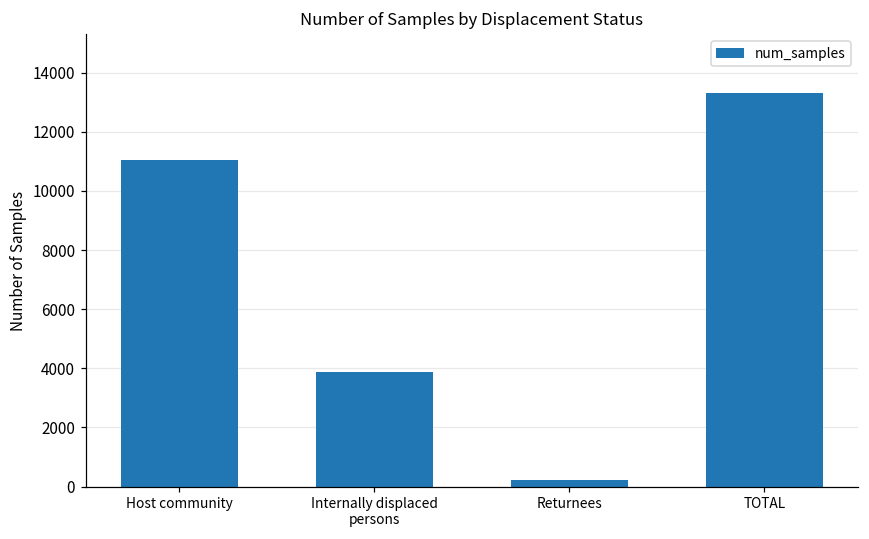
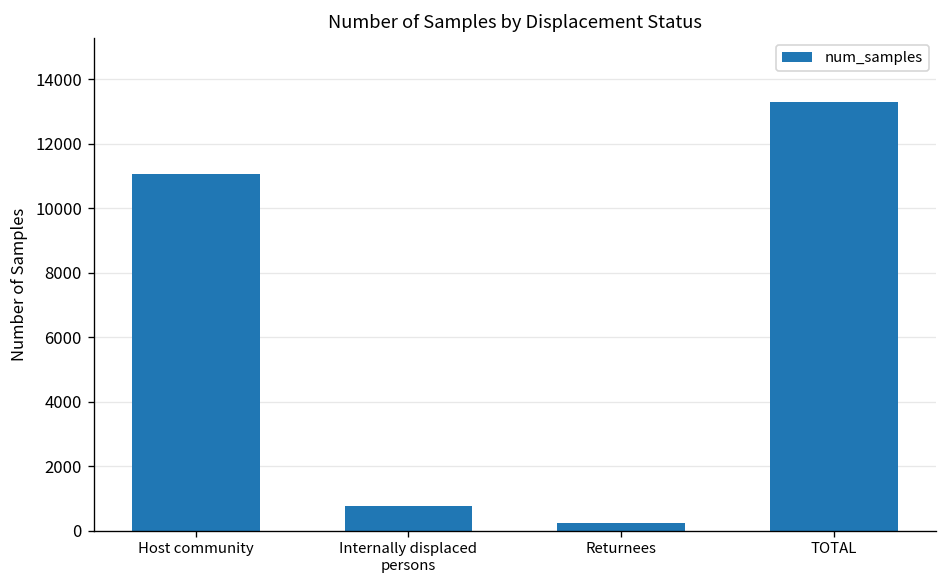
  {
    "Host community": 11100,
-   "Internally displaced persons": 3900,
+   "Internally displaced persons": 800,
    "Returnees": 200,
    "TOTAL": 13300
  }
